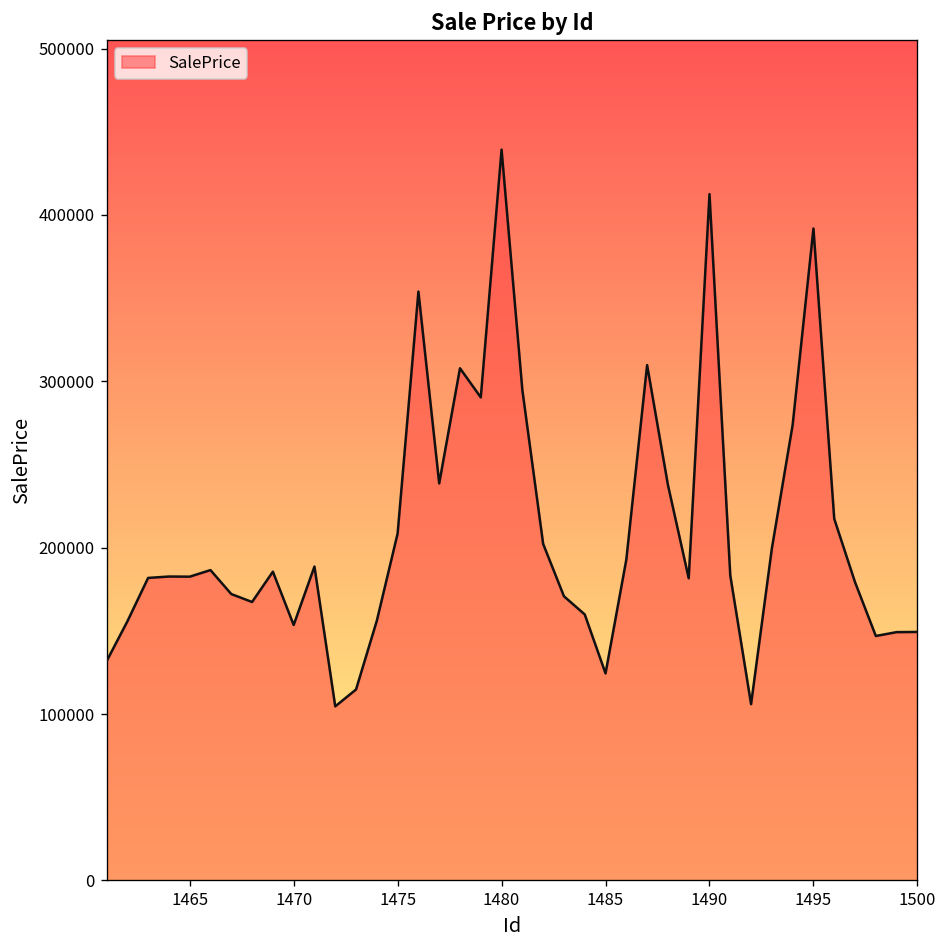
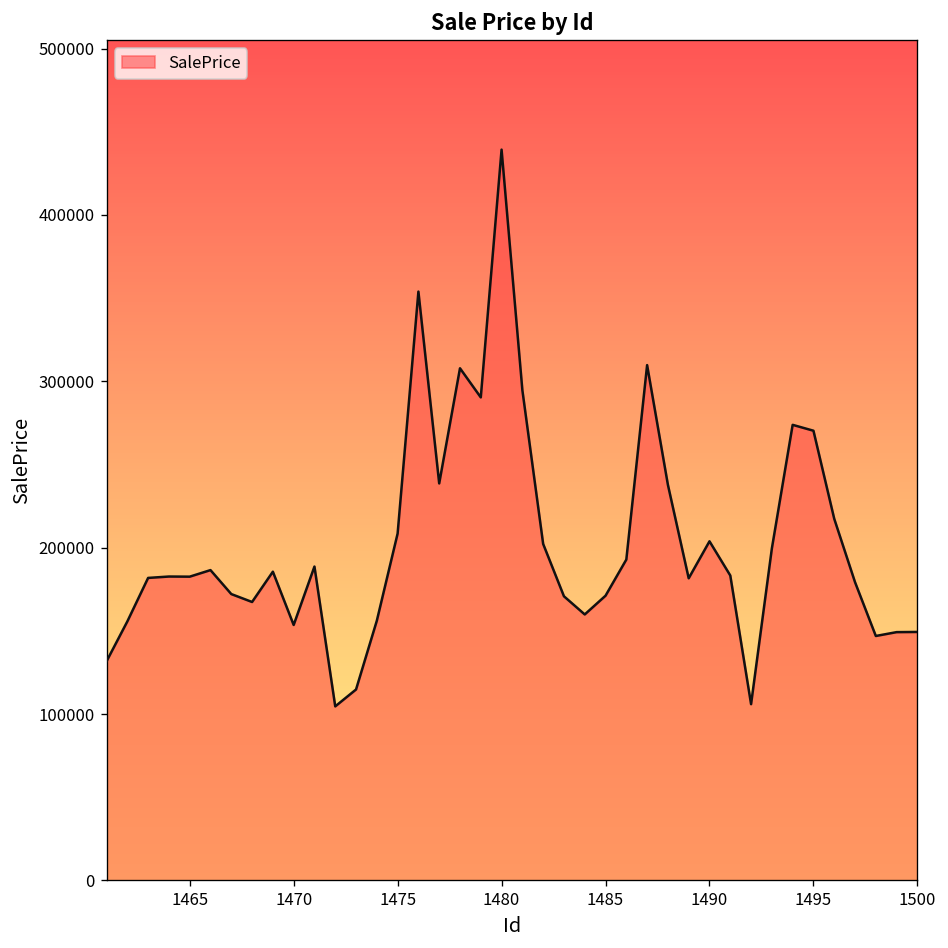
  {
    "1465": 183000,
    "1470": 154000,
    "1475": 208000,
    "1480": 439000,
-   "1485": 124000,
-   "1490": 412000,
-   "1495": 392000,
+   "1485": 171000,
+   "1490": 204000,
+   "1495": 270000,
    "1500": 149000
  }
